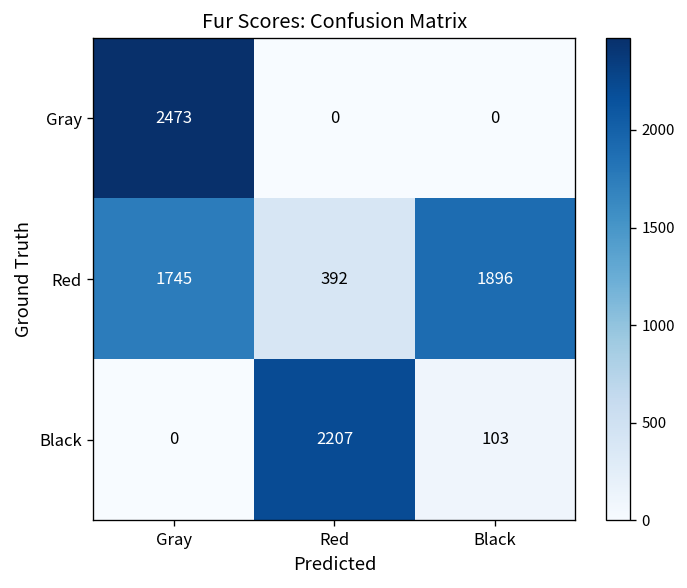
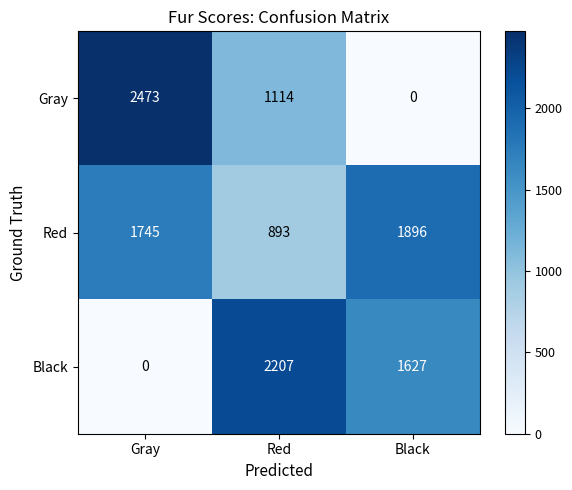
  {
    "Gray": {
      "Gray": 2473,
-     "Red": 0,
+     "Red": 1114,
      "Black": 0
    },
    "Red": {
      "Gray": 1745,
-     "Red": 392,
+     "Red": 893,
      "Black": 1896
    },
    "Black": {
      "Gray": 0,
      "Red": 2207,
-     "Black": 103
+     "Black": 1627
    }
  }
